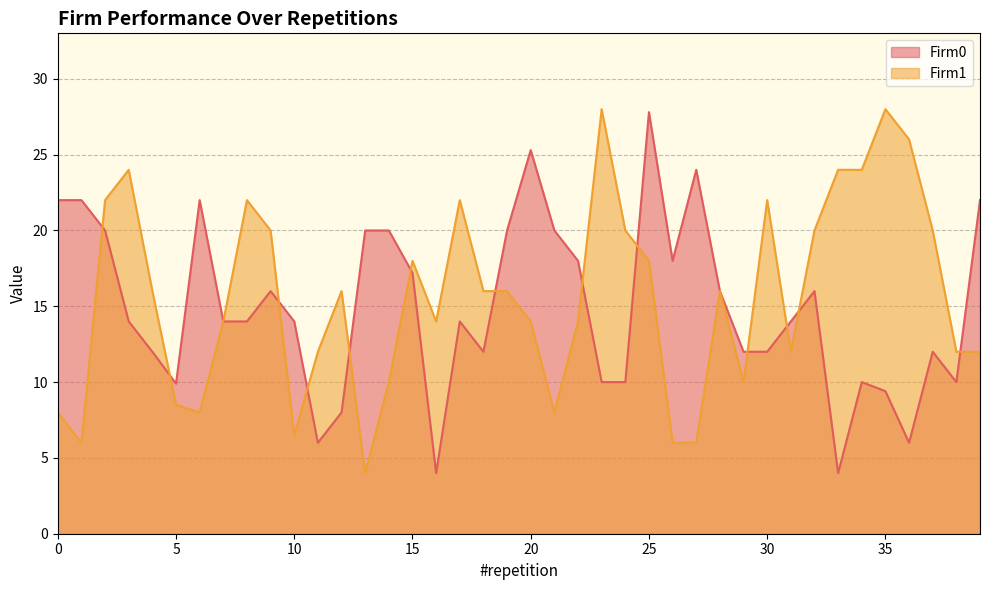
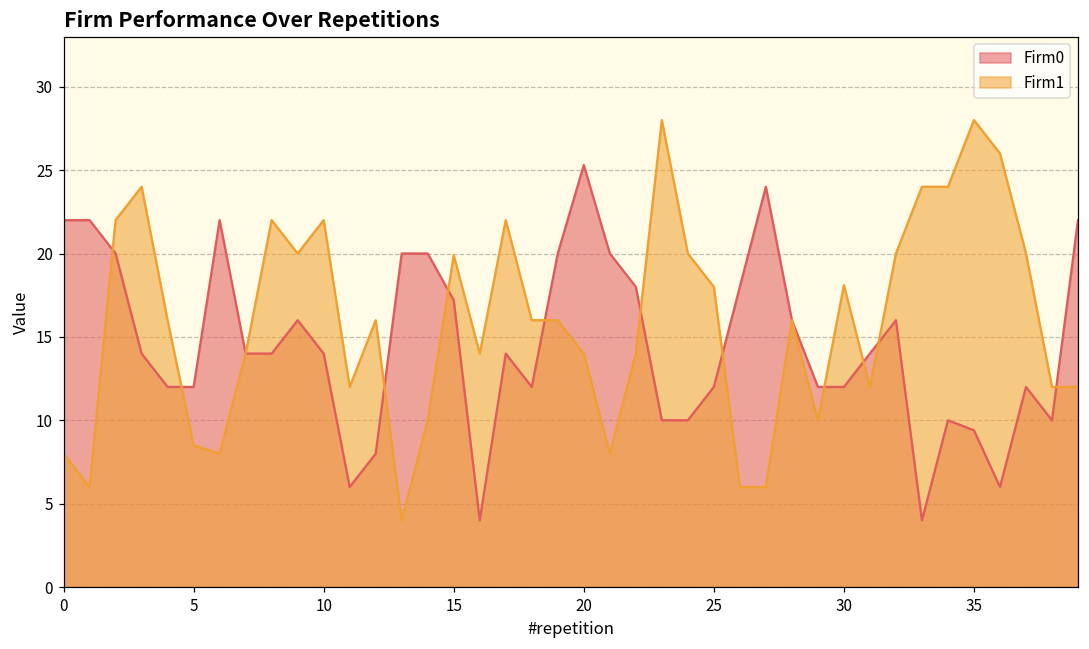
  {
    "Firm0": {
      "0": 22.0,
-     "5": 9.9,
+     "5": 12.0,
      "10": 14.0,
      "15": 17.2,
      "20": 25.3,
-     "25": 27.8,
+     "25": 12.0,
      "30": 12.0,
      "35": 9.4
    },
    "Firm1": {
      "0": 8.0,
      "5": 8.5,
-     "10": 6.5,
-     "15": 18.0,
+     "10": 22.0,
+     "15": 19.9,
      "20": 14.0,
      "25": 18.0,
-     "30": 22.0,
+     "30": 18.1,
      "35": 28.0
    }
  }
